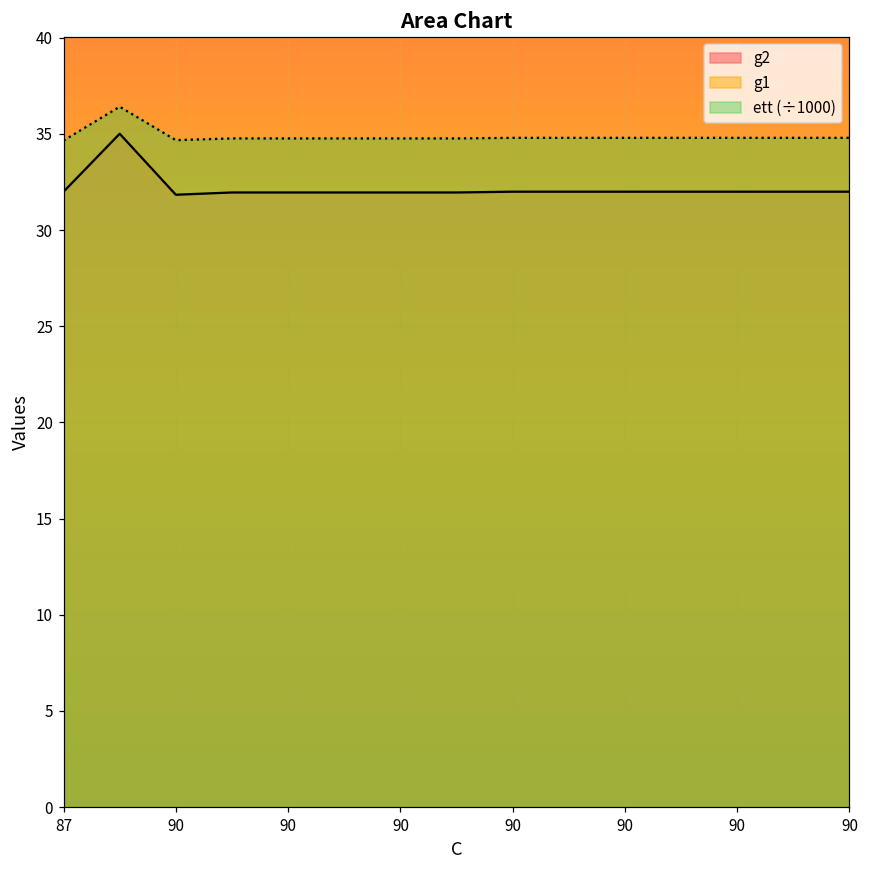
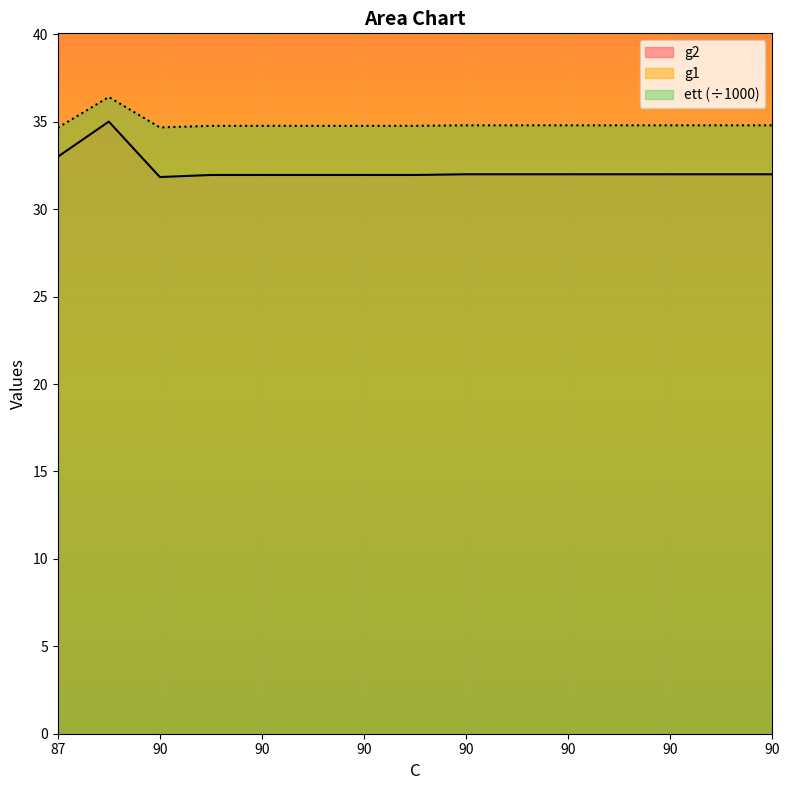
  {
    "g2": {
-     "87": 32
+     "87": 33
    },
    "ett (÷1000)": {
      "87": 34.7
    }
  }
